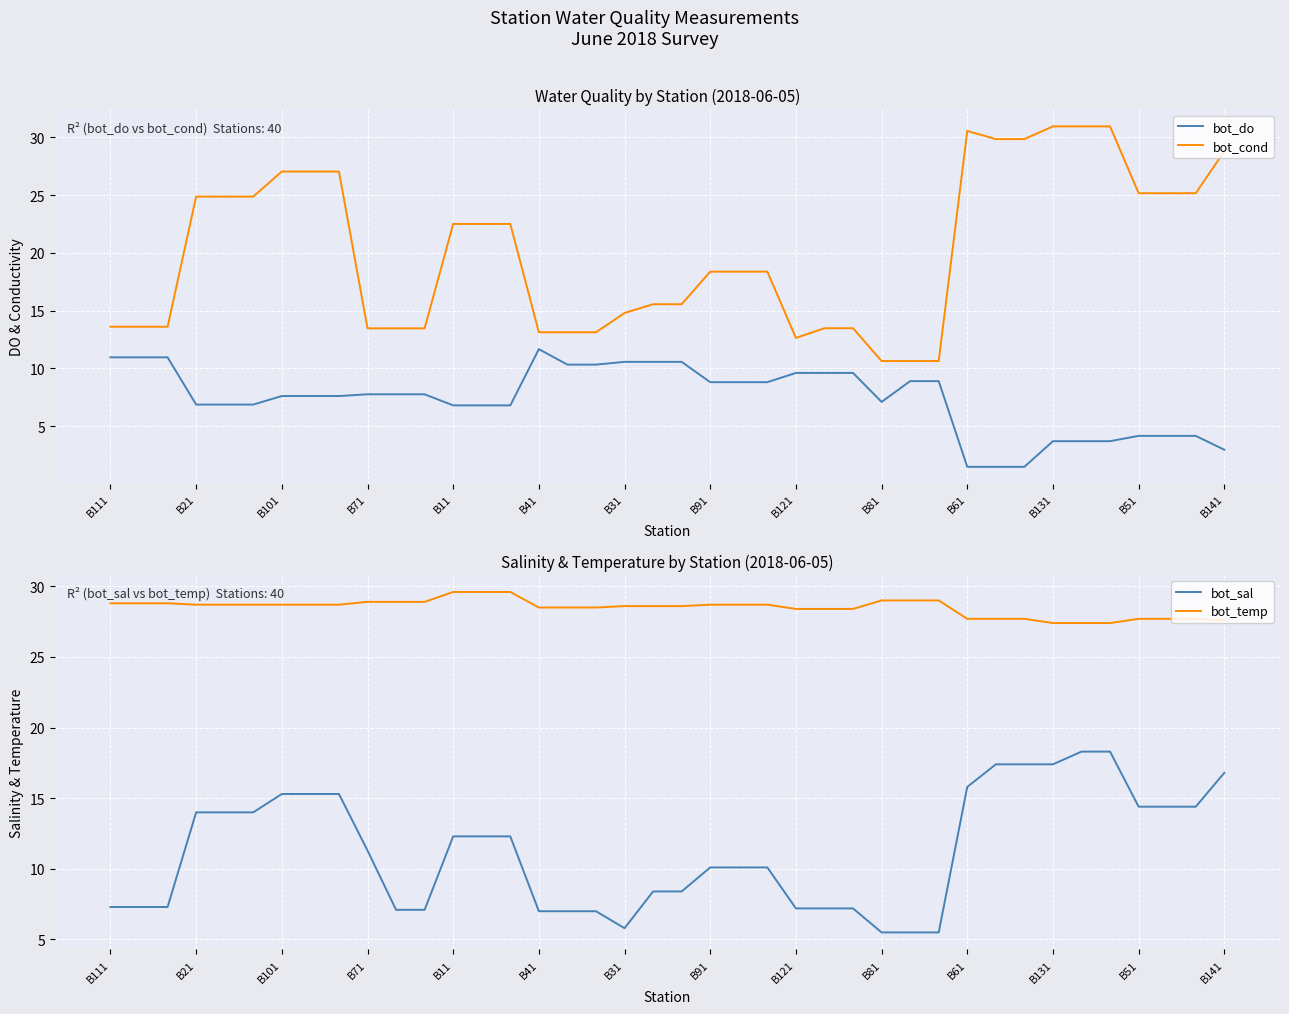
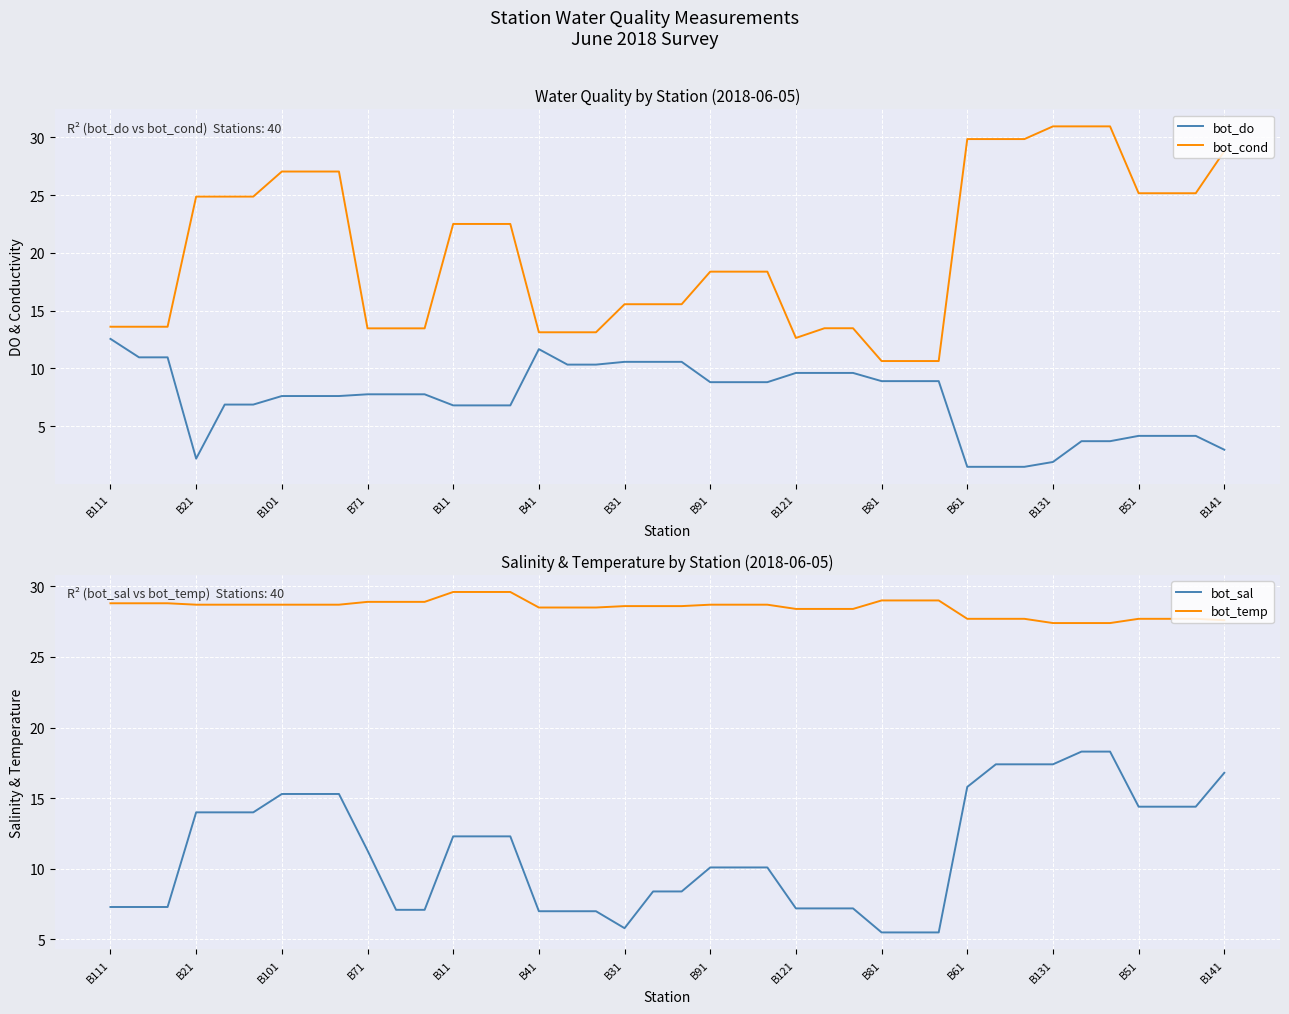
  {
    "Water Quality by Station (2018-06-05)": {
      "bot_do": {
-       "B111": 11.0,
-       "B21": 6.9,
+       "B111": 12.6,
+       "B21": 2.2,
        "B101": 7.6,
        "B71": 7.8,
        "B41": 11.7,
        "B31": 10.6,
        "B91": 8.8,
        "B121": 9.6,
-       "B81": 7.1,
+       "B81": 8.9,
        "B61": 1.5,
-       "B131": 3.7,
+       "B131": 1.9,
        "B51": 4.2,
        "B141": 3.0
      },
      "bot_cond": {
        "B111": 13.6,
        "B21": 24.9,
        "B101": 27.1,
        "B71": 13.5,
        "B41": 13.1,
-       "B31": 14.8,
+       "B31": 15.6,
        "B91": 18.4,
        "B121": 12.6,
        "B81": 10.6,
-       "B61": 30.6,
+       "B61": 29.9,
        "B131": 31.0,
        "B51": 25.2
      }
    },
    "Salinity & Temperature by Station (2018-06-05)": {
      "bot_sal": {
        "B111": 7.3,
        "B21": 14.0,
        "B101": 15.3,
        "B71": 11.3,
        "B41": 7.0,
        "B31": 5.8,
        "B91": 10.1,
        "B121": 7.2,
        "B81": 5.5,
        "B61": 15.8,
        "B131": 17.4,
        "B51": 14.4,
        "B141": 16.8
      },
      "bot_temp": {
        "B21": 28.7,
        "B101": 28.7,
        "B71": 28.9,
        "B41": 28.5,
        "B31": 28.6,
        "B91": 28.7,
        "B121": 28.4,
        "B81": 29.0,
        "B61": 27.7,
        "B131": 27.4,
        "B51": 27.7
      }
    }
  }
